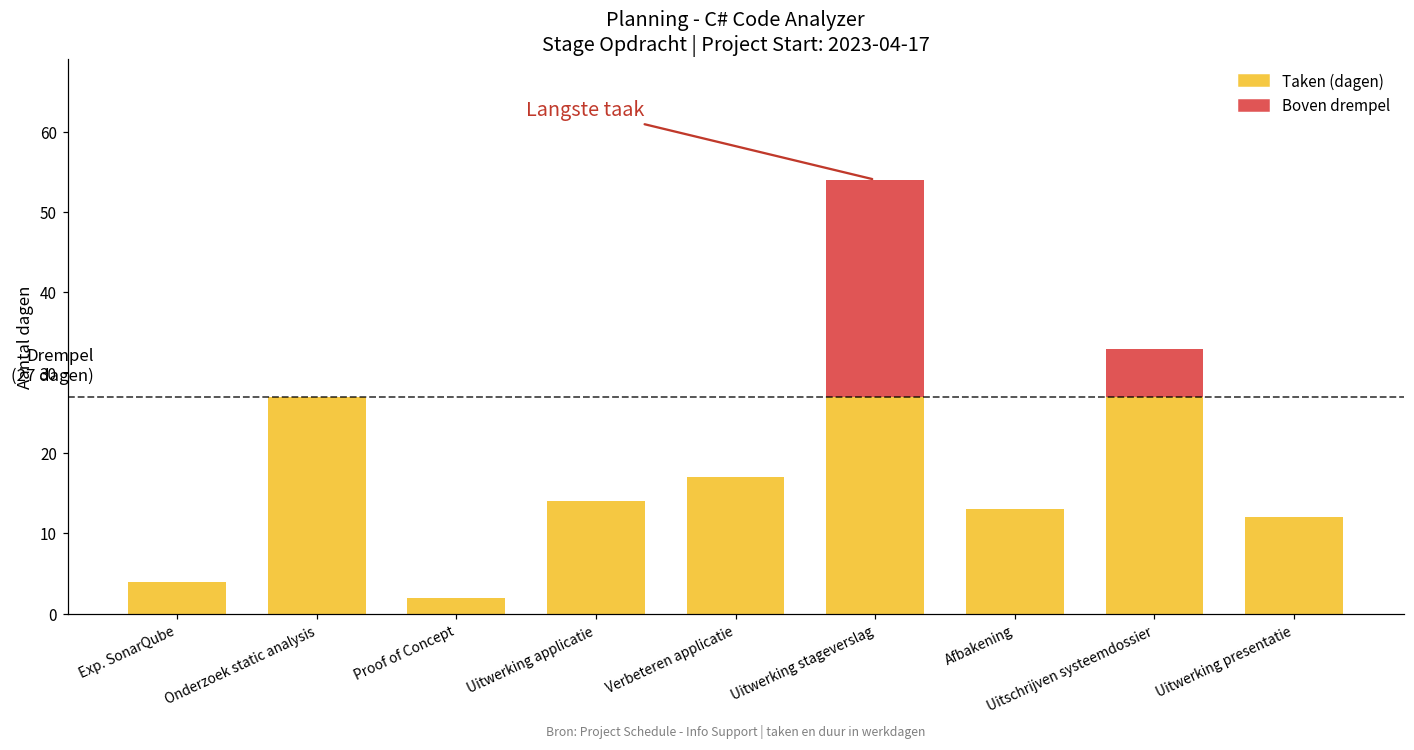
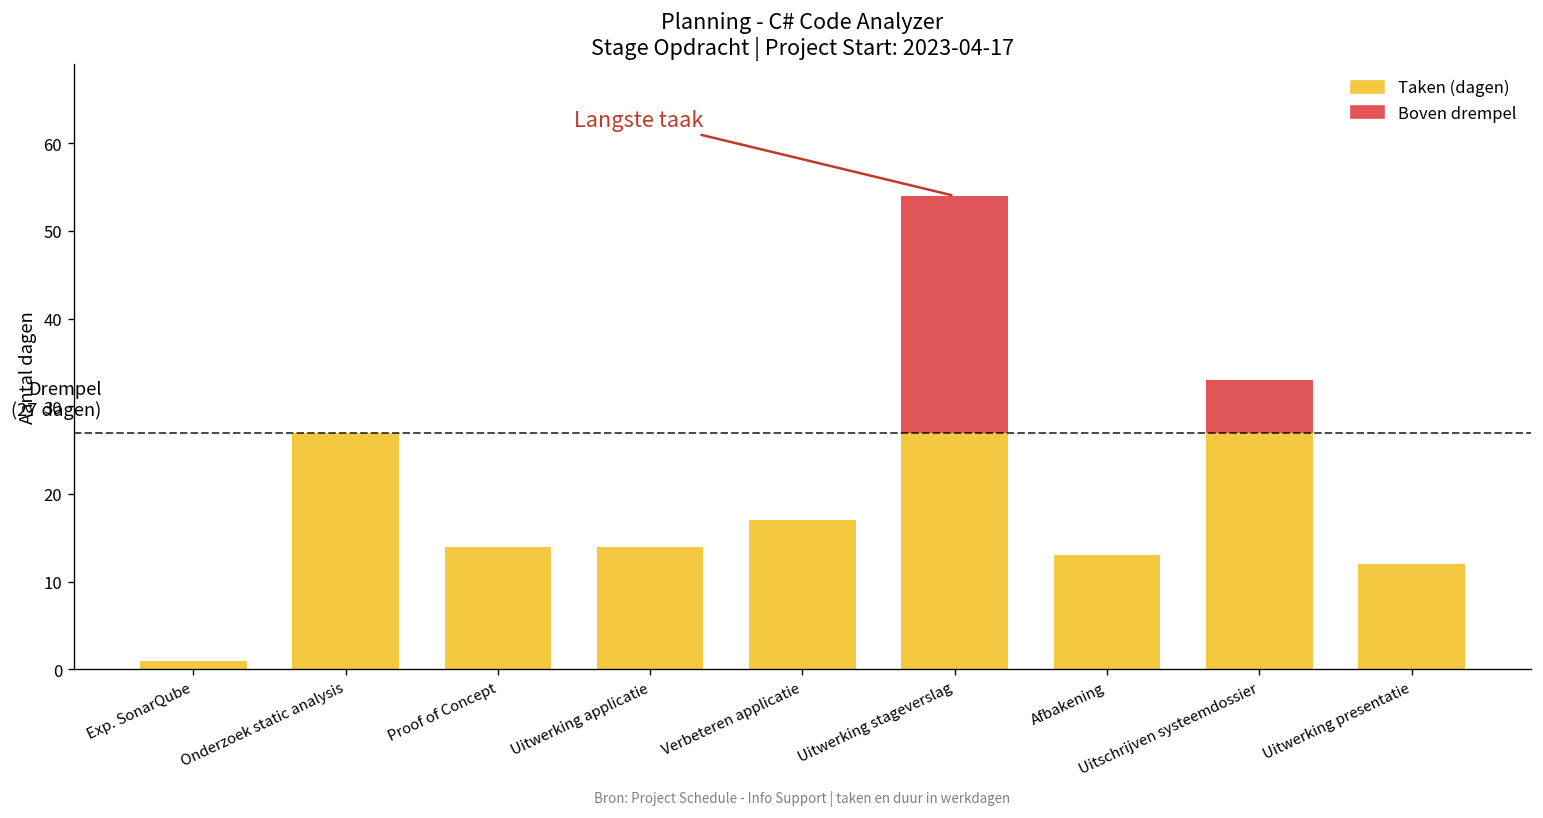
  {
    "Taken (dagen)": {
-     "Exp. SonarQube": 4,
+     "Exp. SonarQube": 1,
      "Onderzoek static analysis": 27,
-     "Proof of Concept": 2,
+     "Proof of Concept": 14,
      "Uitwerking applicatie": 14,
      "Verbeteren applicatie": 17,
      "Uitwerking stageverslag": 54,
      "Afbakening": 13,
      "Uitschrijven systeemdossier": 33,
      "Uitwerking presentatie": 12
    },
    "Boven drempel": {
      "Uitwerking stageverslag": 54,
      "Uitschrijven systeemdossier": 33
    }
  }
